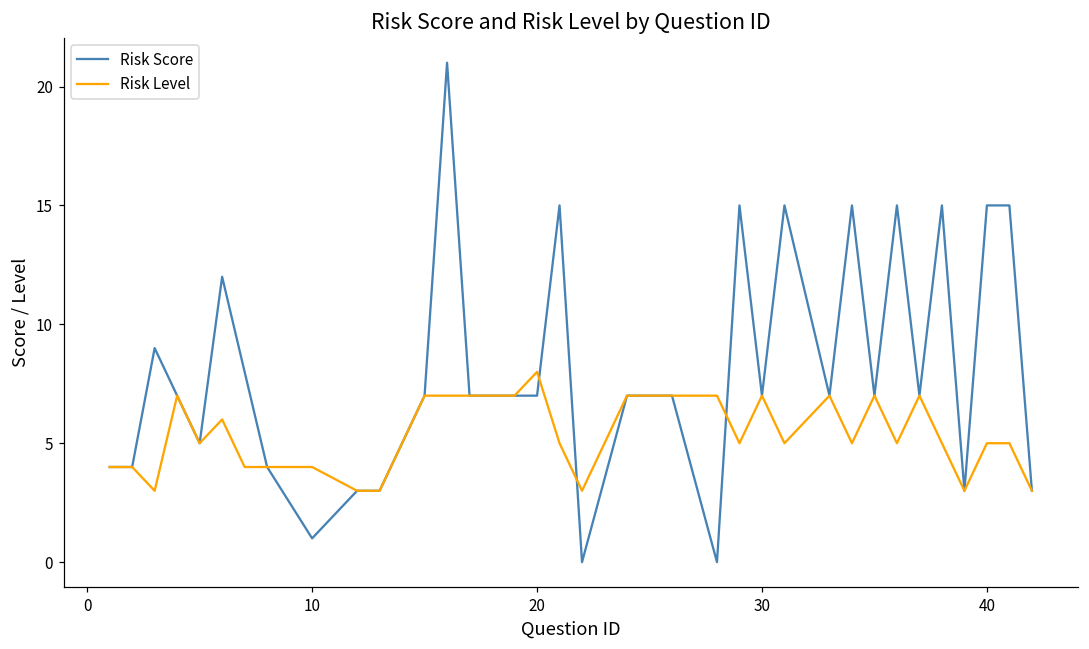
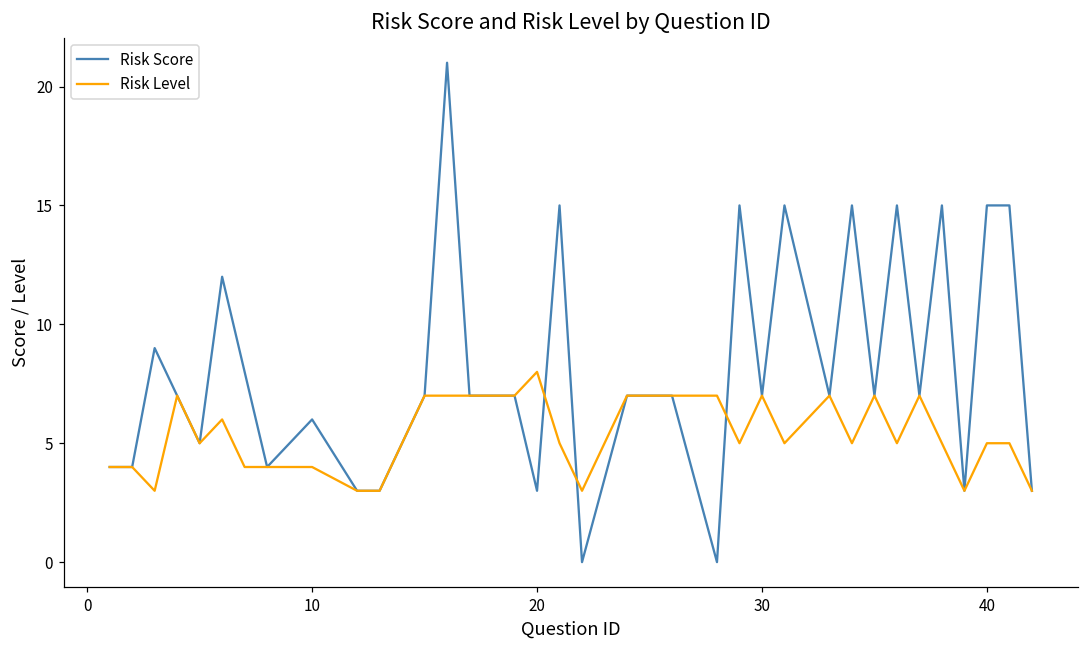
  {
    "Risk Score": {
-     "10": 1,
-     "20": 7,
+     "10": 6,
+     "20": 3,
      "40": 15
    },
    "Risk Level": {
      "10": 4,
      "20": 8,
      "40": 5
    }
  }
